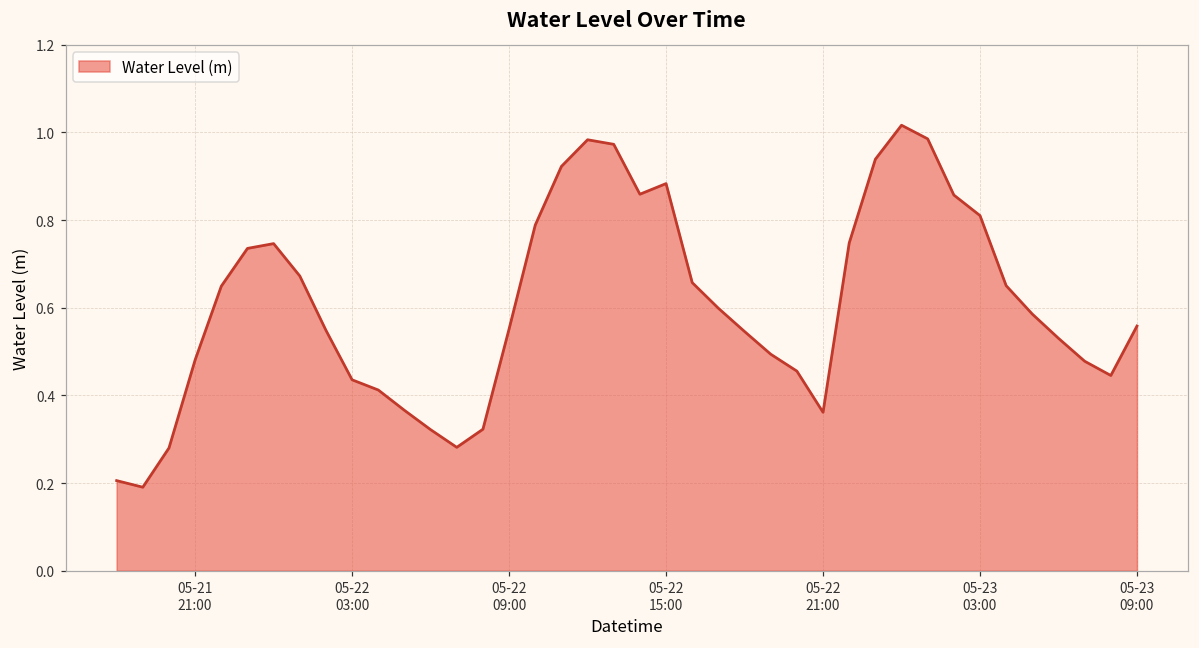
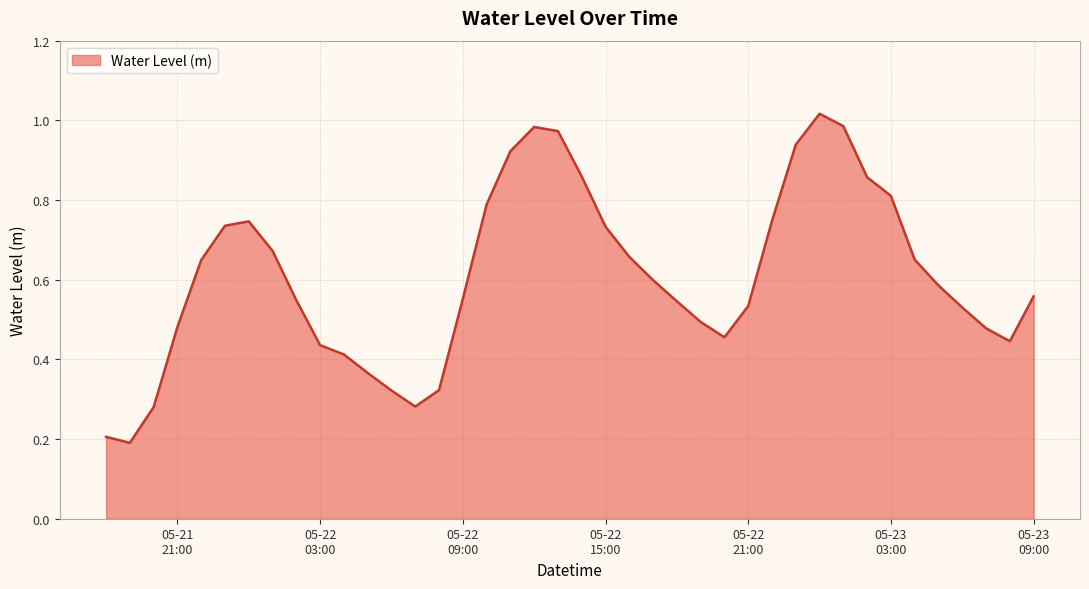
  {
    "05-21 21:00": 0.48,
    "05-22 03:00": 0.44,
    "05-22 09:00": 0.55,
-   "05-22 15:00": 0.88,
-   "05-22 21:00": 0.36,
+   "05-22 15:00": 0.73,
+   "05-22 21:00": 0.53,
    "05-23 03:00": 0.81,
    "05-23 09:00": 0.56
  }
